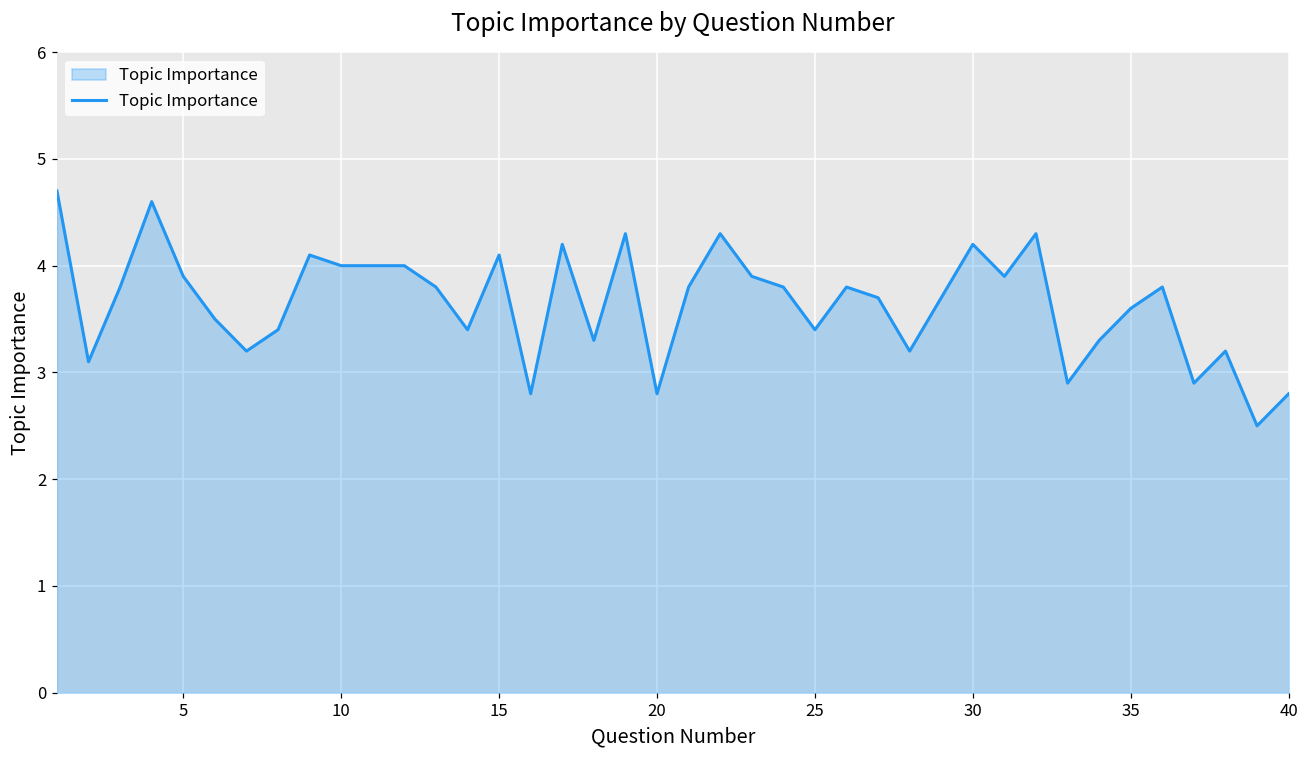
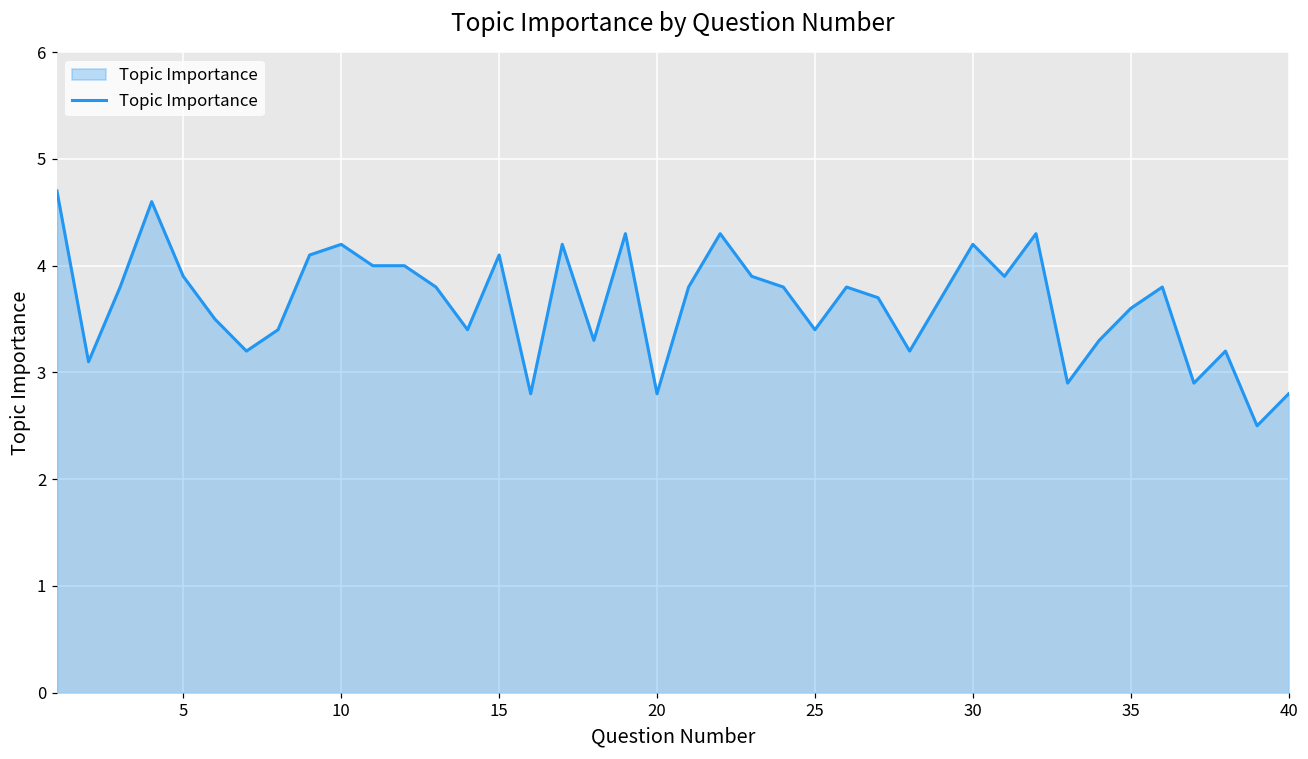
  {
    "5": 3.9,
-   "10": 4.0,
+   "10": 4.2,
    "15": 4.1,
    "20": 2.8,
    "25": 3.4,
    "30": 4.2,
    "35": 3.6,
    "40": 2.8
  }
